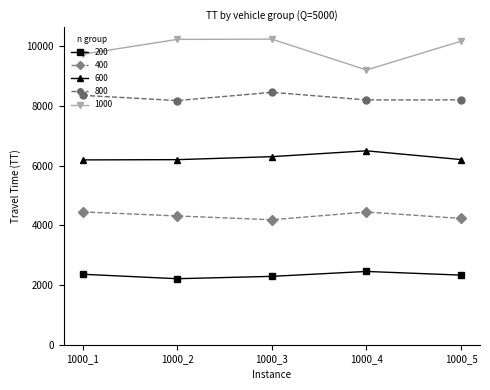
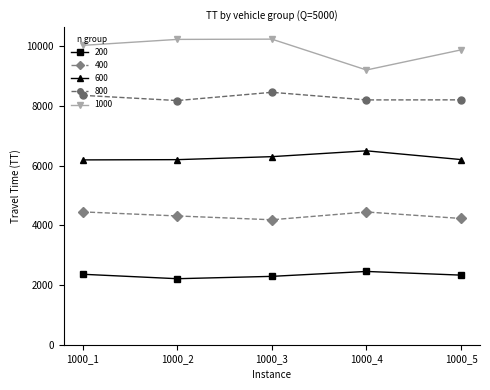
  {
    "1000": {
-     "1000_1": 9700,
+     "1000_1": 10000,
      "1000_2": 10200,
      "1000_3": 10200,
      "1000_4": 9200,
-     "1000_5": 10200
+     "1000_5": 9900
    }
  }
